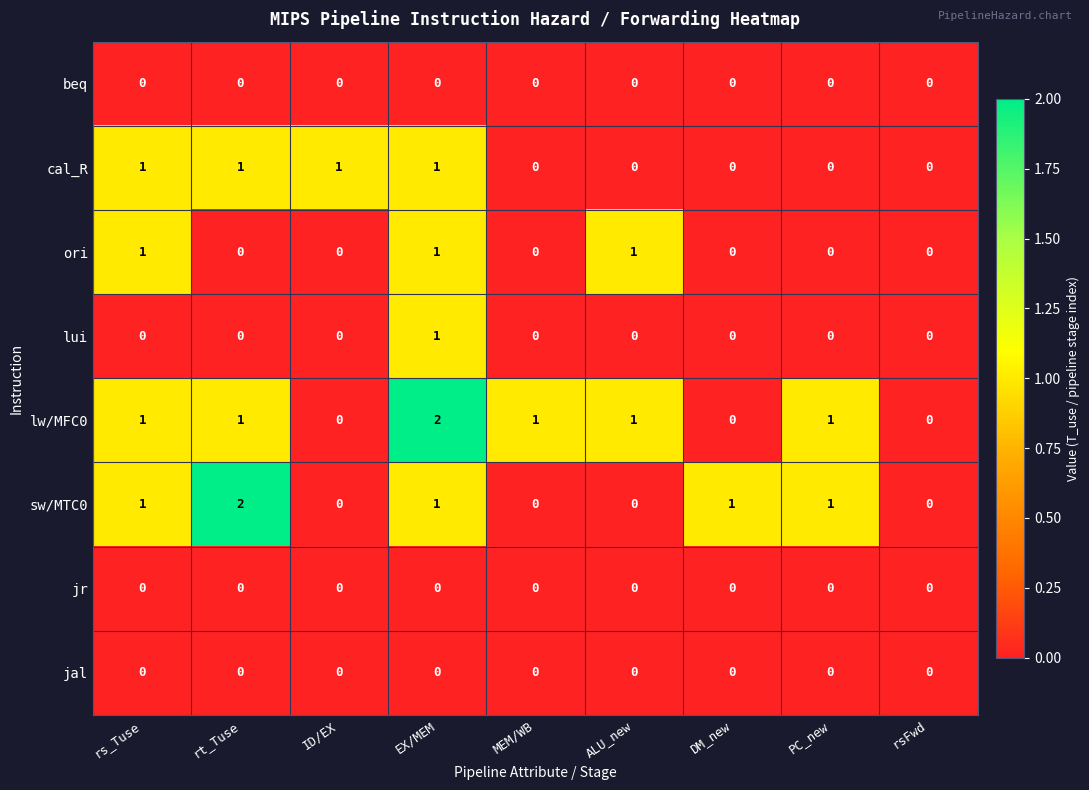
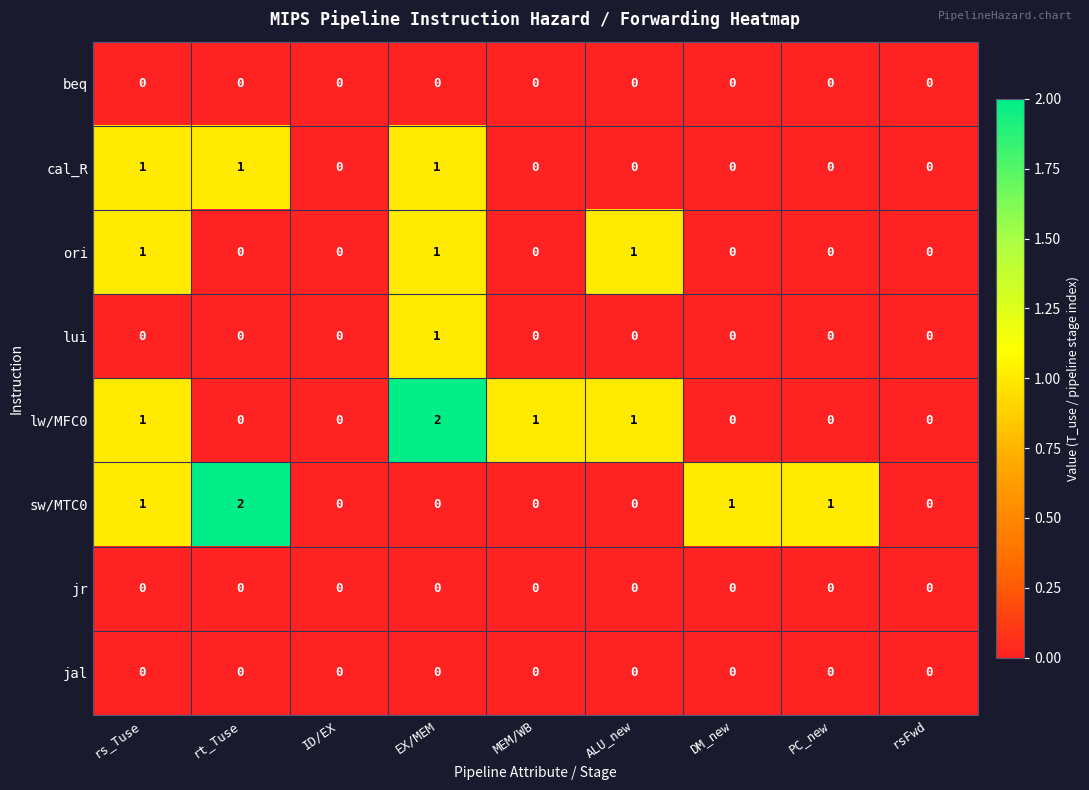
  {
    "beq": {
      "rs_Tuse": 0,
      "rt_Tuse": 0,
      "ID/EX": 0,
      "EX/MEM": 0,
      "MEM/WB": 0,
      "ALU_new": 0,
      "DM_new": 0,
      "PC_new": 0,
      "rsFwd": 0
    },
    "cal_R": {
      "rs_Tuse": 1,
      "rt_Tuse": 1,
-     "ID/EX": 1,
+     "ID/EX": 0,
      "EX/MEM": 1,
      "MEM/WB": 0,
      "ALU_new": 0,
      "DM_new": 0,
      "PC_new": 0,
      "rsFwd": 0
    },
    "ori": {
      "rs_Tuse": 1,
      "rt_Tuse": 0,
      "ID/EX": 0,
      "EX/MEM": 1,
      "MEM/WB": 0,
      "ALU_new": 1,
      "DM_new": 0,
      "PC_new": 0,
      "rsFwd": 0
    },
    "lui": {
      "rs_Tuse": 0,
      "rt_Tuse": 0,
      "ID/EX": 0,
      "EX/MEM": 1,
      "MEM/WB": 0,
      "ALU_new": 0,
      "DM_new": 0,
      "PC_new": 0,
      "rsFwd": 0
    },
    "lw/MFC0": {
      "rs_Tuse": 1,
-     "rt_Tuse": 1,
+     "rt_Tuse": 0,
      "ID/EX": 0,
      "EX/MEM": 2,
      "MEM/WB": 1,
      "ALU_new": 1,
      "DM_new": 0,
-     "PC_new": 1,
+     "PC_new": 0,
      "rsFwd": 0
    },
    "sw/MTC0": {
      "rs_Tuse": 1,
      "rt_Tuse": 2,
      "ID/EX": 0,
-     "EX/MEM": 1,
+     "EX/MEM": 0,
      "MEM/WB": 0,
      "ALU_new": 0,
      "DM_new": 1,
      "PC_new": 1,
      "rsFwd": 0
    },
    "jr": {
      "rs_Tuse": 0,
      "rt_Tuse": 0,
      "ID/EX": 0,
      "EX/MEM": 0,
      "MEM/WB": 0,
      "ALU_new": 0,
      "DM_new": 0,
      "PC_new": 0,
      "rsFwd": 0
    },
    "jal": {
      "rs_Tuse": 0,
      "rt_Tuse": 0,
      "ID/EX": 0,
      "EX/MEM": 0,
      "MEM/WB": 0,
      "ALU_new": 0,
      "DM_new": 0,
      "PC_new": 0,
      "rsFwd": 0
    }
  }
